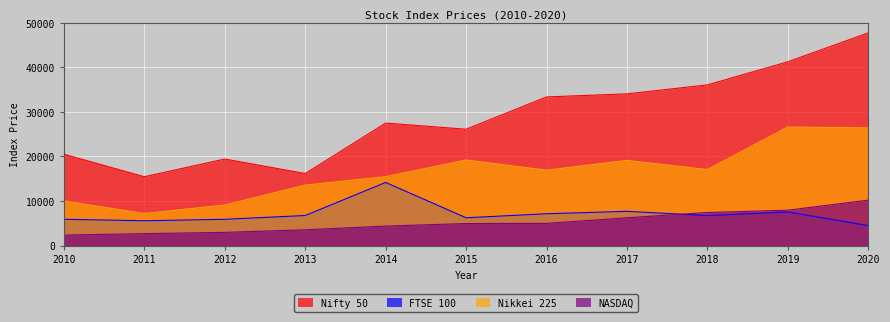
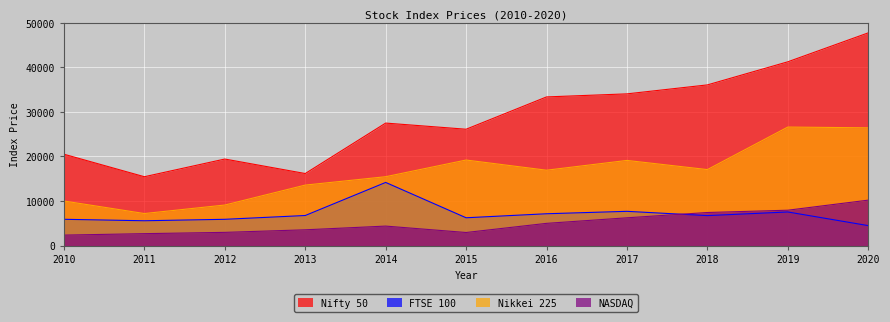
  {
    "Nifty 50": {
      "2010": 21000,
      "2011": 15000,
      "2012": 19000,
      "2013": 16000,
      "2014": 27000,
      "2015": 26000,
      "2016": 33000,
      "2017": 34000,
      "2018": 36000,
      "2019": 41000,
      "2020": 48000
    },
    "FTSE 100": {
      "2010": 6000,
      "2011": 6000,
      "2012": 6000,
      "2013": 7000,
      "2014": 14000,
      "2015": 6000,
      "2016": 7000,
      "2017": 8000,
      "2018": 7000,
      "2020": 4000
    },
    "Nikkei 225": {
      "2010": 10000,
      "2011": 7000,
      "2012": 9000,
      "2013": 14000,
      "2014": 15000,
      "2015": 19000,
      "2016": 17000,
      "2017": 19000,
      "2018": 17000,
      "2019": 27000,
      "2020": 26000
    },
    "NASDAQ": {
      "2010": 2000,
      "2011": 3000,
      "2012": 3000,
      "2013": 4000,
      "2014": 4000,
-     "2015": 5000,
+     "2015": 3000,
      "2016": 5000,
      "2017": 6000,
      "2018": 7000,
      "2020": 10000
    }
  }
